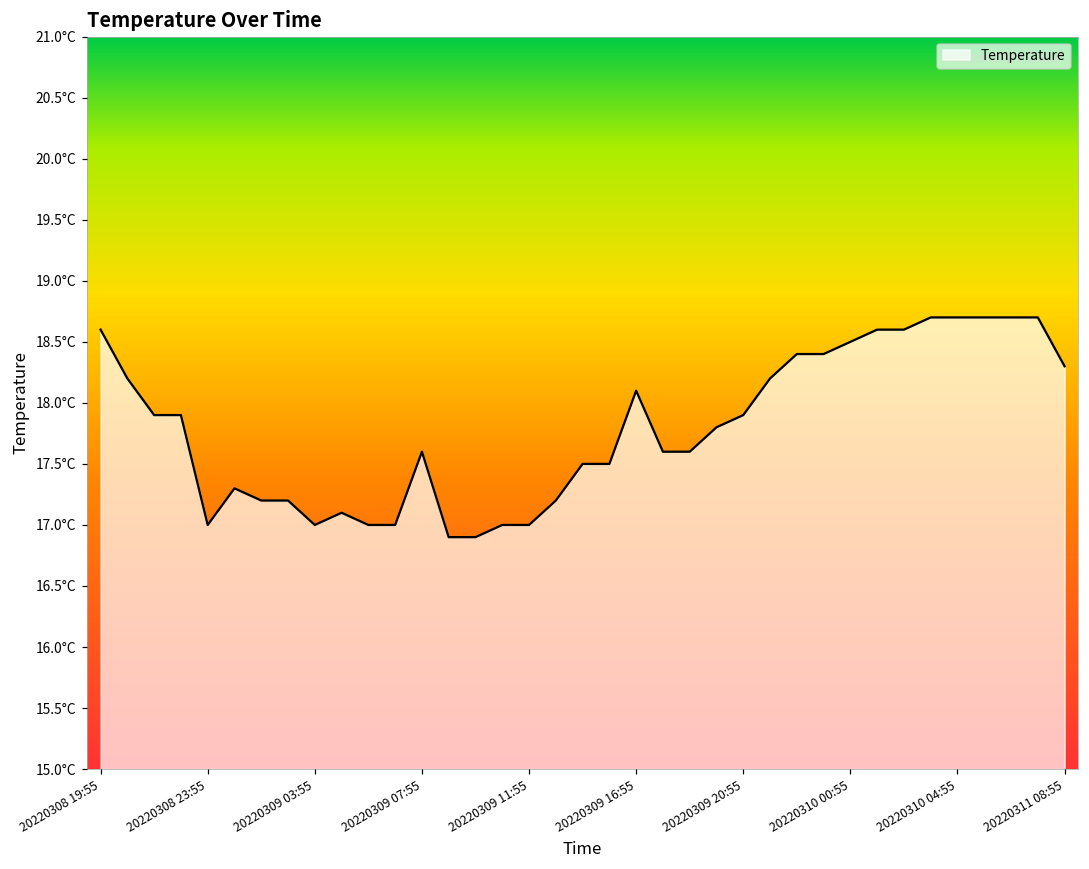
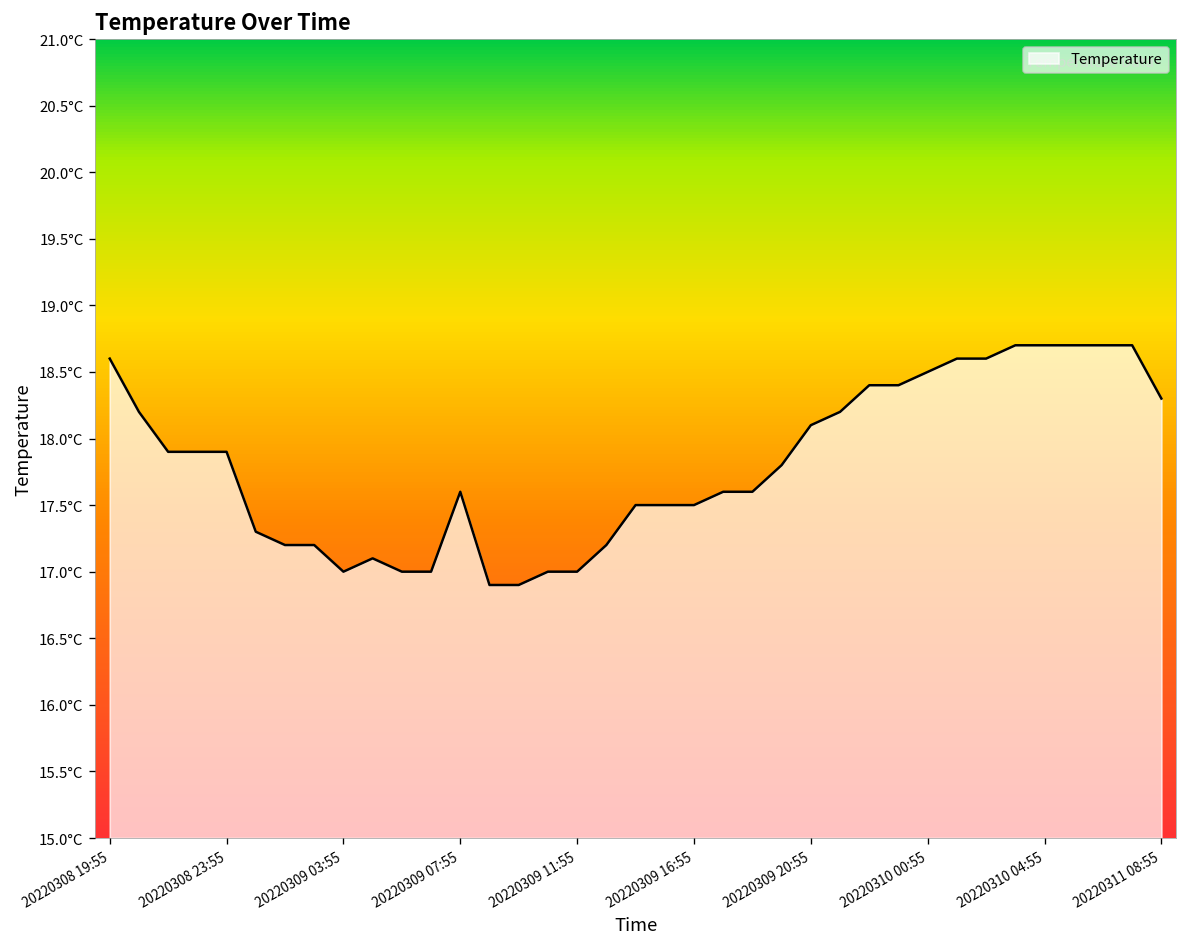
  {
    "20220308 19:55": "18.6°C",
-   "20220308 23:55": "17.0°C",
+   "20220308 23:55": "17.9°C",
    "20220309 03:55": "17.0°C",
    "20220309 07:55": "17.6°C",
    "20220309 11:55": "17.0°C",
-   "20220309 16:55": "18.1°C",
-   "20220309 20:55": "17.9°C",
+   "20220309 16:55": "17.5°C",
+   "20220309 20:55": "18.1°C",
    "20220310 00:55": "18.5°C",
    "20220310 04:55": "18.7°C",
    "20220311 08:55": "18.3°C"
  }
